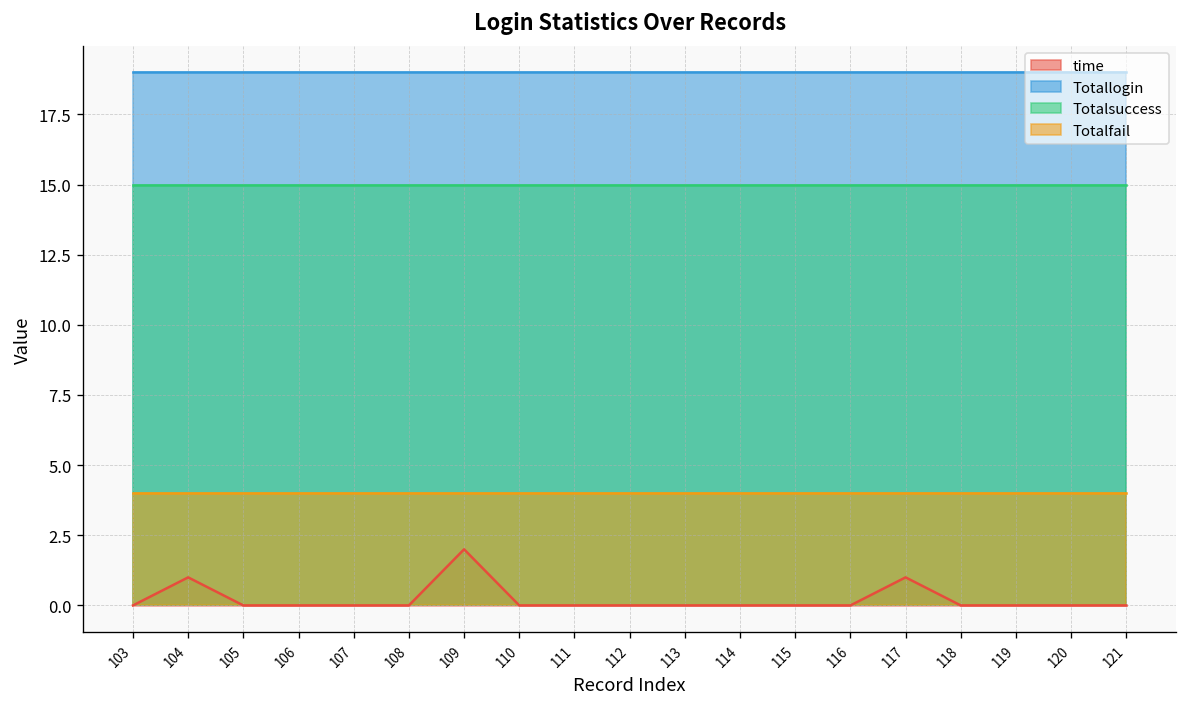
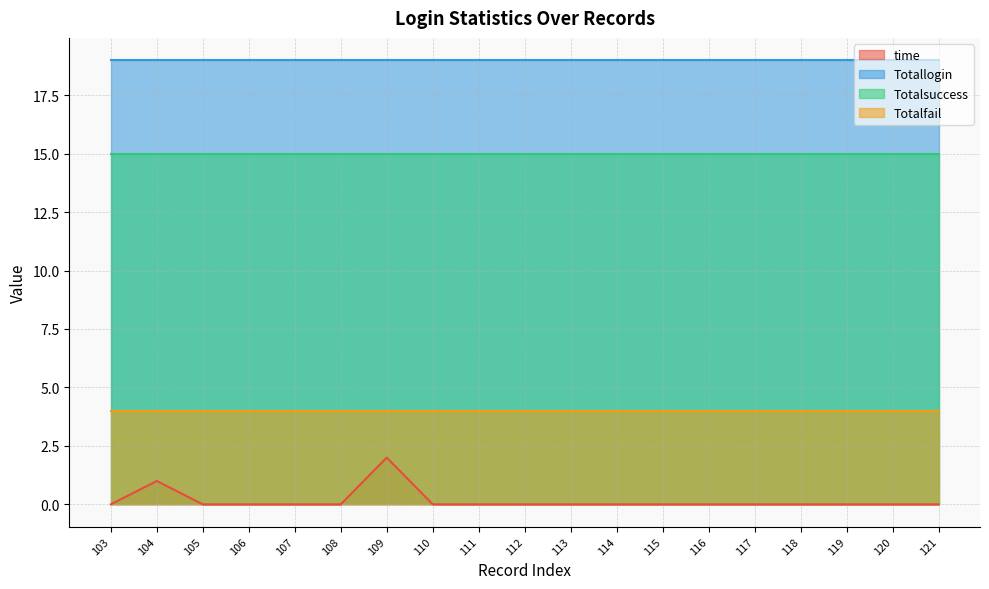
  {
    "time": {
      "103": 0,
      "104": 1,
      "105": 0,
      "106": 0,
      "107": 0,
      "108": 0,
      "109": 2,
      "110": 0,
      "111": 0,
      "112": 0,
      "113": 0,
      "114": 0,
      "115": 0,
      "116": 0,
-     "117": 1,
+     "117": 0,
      "118": 0,
      "119": 0,
      "120": 0,
      "121": 0
    },
    "Totallogin": {
      "103": 19,
      "104": 19,
      "105": 19,
      "106": 19,
      "107": 19,
      "108": 19,
      "109": 19,
      "110": 19,
      "111": 19,
      "112": 19,
      "113": 19,
      "114": 19,
      "115": 19,
      "116": 19,
      "117": 19,
      "118": 19,
      "119": 19
    },
    "Totalsuccess": {
      "103": 15,
      "104": 15,
      "105": 15,
      "106": 15,
      "107": 15,
      "108": 15,
      "109": 15,
      "110": 15,
      "111": 15,
      "112": 15,
      "113": 15,
      "114": 15,
      "115": 15,
      "116": 15,
      "117": 15,
      "118": 15,
      "119": 15,
      "120": 15,
      "121": 15
    },
    "Totalfail": {
      "103": 4,
      "104": 4,
      "105": 4,
      "106": 4,
      "107": 4,
      "108": 4,
      "109": 4,
      "110": 4,
      "111": 4,
      "112": 4,
      "113": 4,
      "114": 4,
      "115": 4,
      "116": 4,
      "117": 4,
      "118": 4,
      "119": 4,
      "120": 4,
      "121": 4
    }
  }
